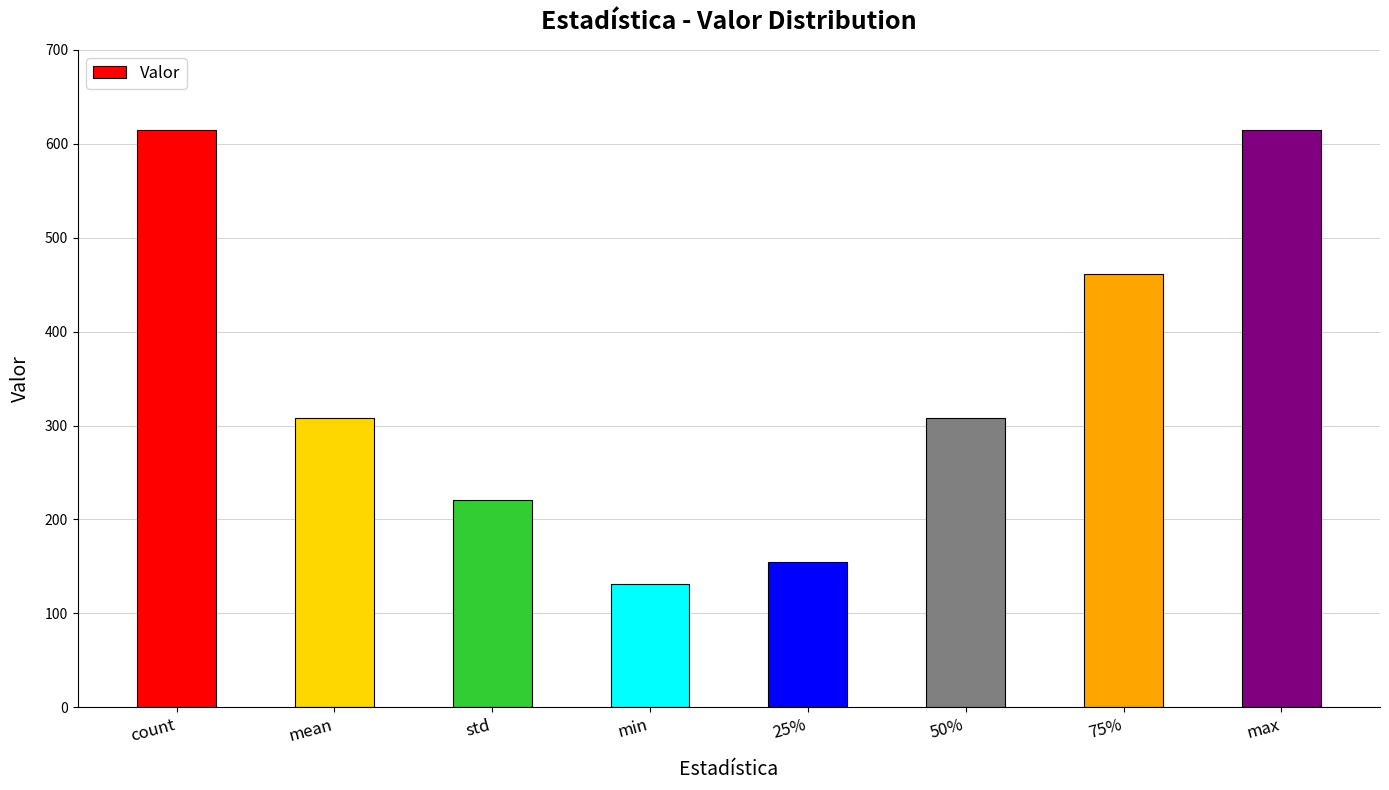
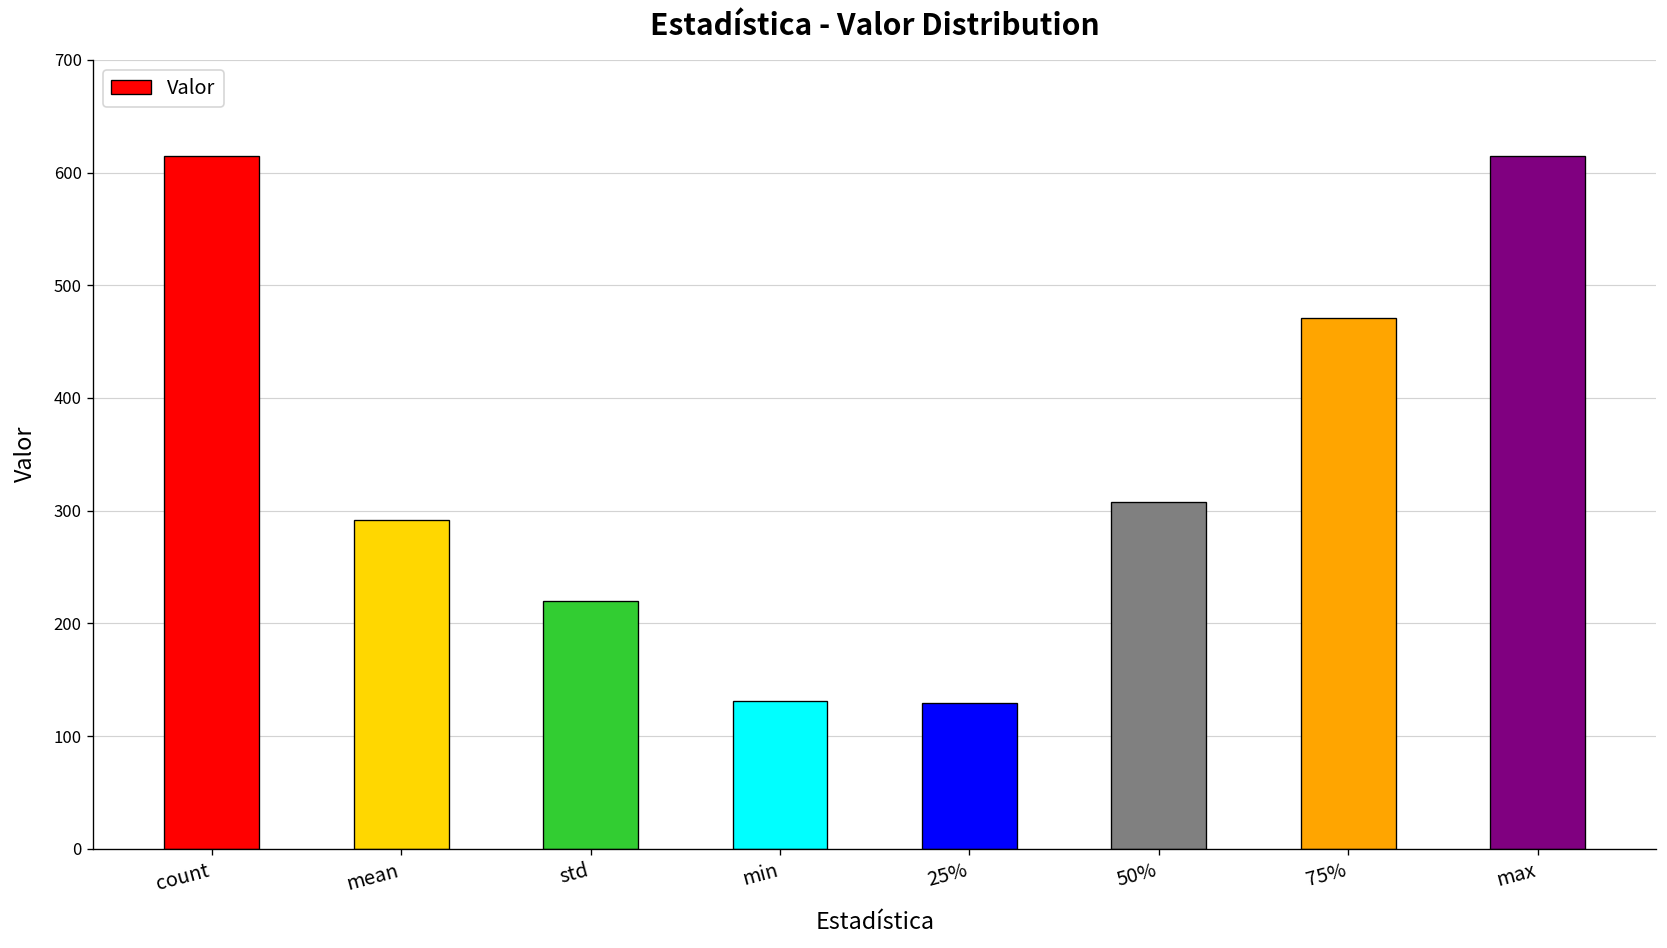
  {
    "count": 620,
-   "mean": 310,
+   "mean": 290,
    "std": 220,
    "min": 130,
-   "25%": 150,
+   "25%": 130,
    "50%": 310,
-   "75%": 460,
+   "75%": 470,
    "max": 620
  }
